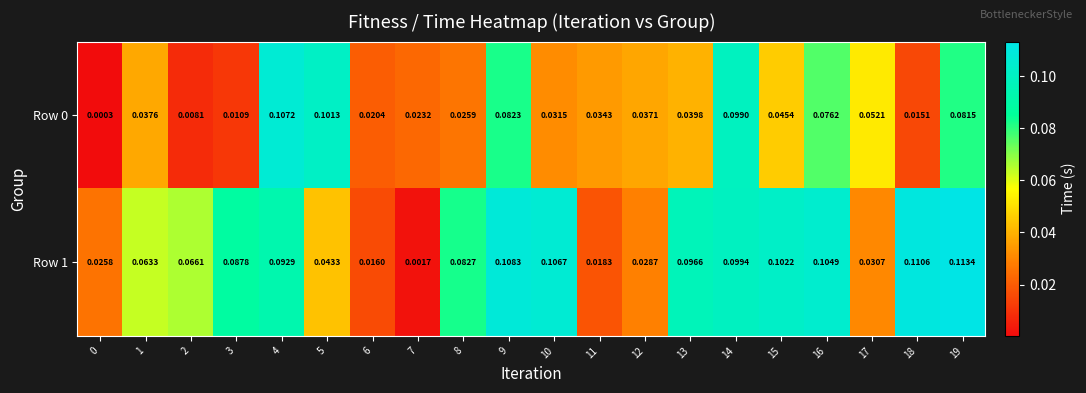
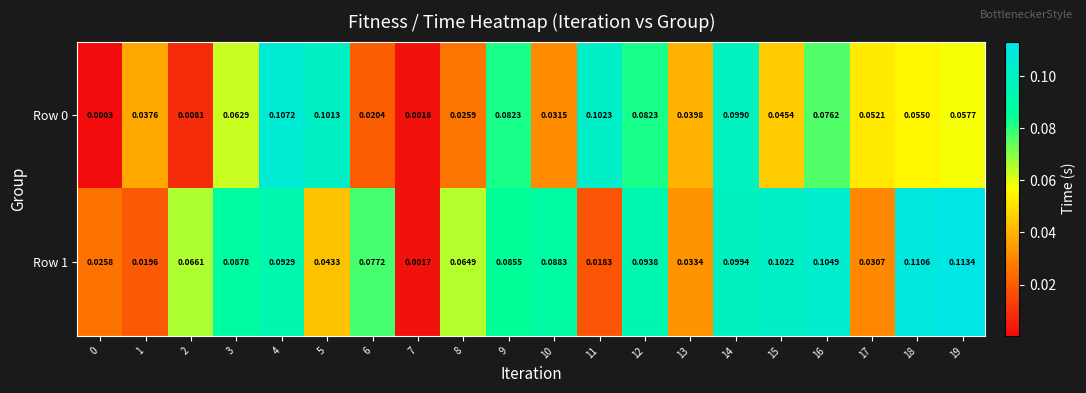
  {
    "Row 0": {
      "0": 0.0003,
      "1": 0.0376,
      "2": 0.0081,
-     "3": 0.0109,
+     "3": 0.0629,
      "4": 0.1072,
      "5": 0.1013,
      "6": 0.0204,
-     "7": 0.0232,
+     "7": 0.0018,
      "8": 0.0259,
      "9": 0.0823,
      "10": 0.0315,
-     "11": 0.0343,
-     "12": 0.0371,
+     "11": 0.1023,
+     "12": 0.0823,
      "13": 0.0398,
      "14": 0.0990,
      "15": 0.0454,
      "16": 0.0762,
      "17": 0.0521,
-     "18": 0.0151,
-     "19": 0.0815
+     "18": 0.0550,
+     "19": 0.0577
    },
    "Row 1": {
      "0": 0.0258,
-     "1": 0.0633,
+     "1": 0.0196,
      "2": 0.0661,
      "3": 0.0878,
      "4": 0.0929,
      "5": 0.0433,
-     "6": 0.0160,
+     "6": 0.0772,
      "7": 0.0017,
-     "8": 0.0827,
-     "9": 0.1083,
-     "10": 0.1067,
+     "8": 0.0649,
+     "9": 0.0855,
+     "10": 0.0883,
      "11": 0.0183,
-     "12": 0.0287,
-     "13": 0.0966,
+     "12": 0.0938,
+     "13": 0.0334,
      "14": 0.0994,
      "15": 0.1022,
      "16": 0.1049,
      "17": 0.0307,
      "18": 0.1106,
      "19": 0.1134
    }
  }
